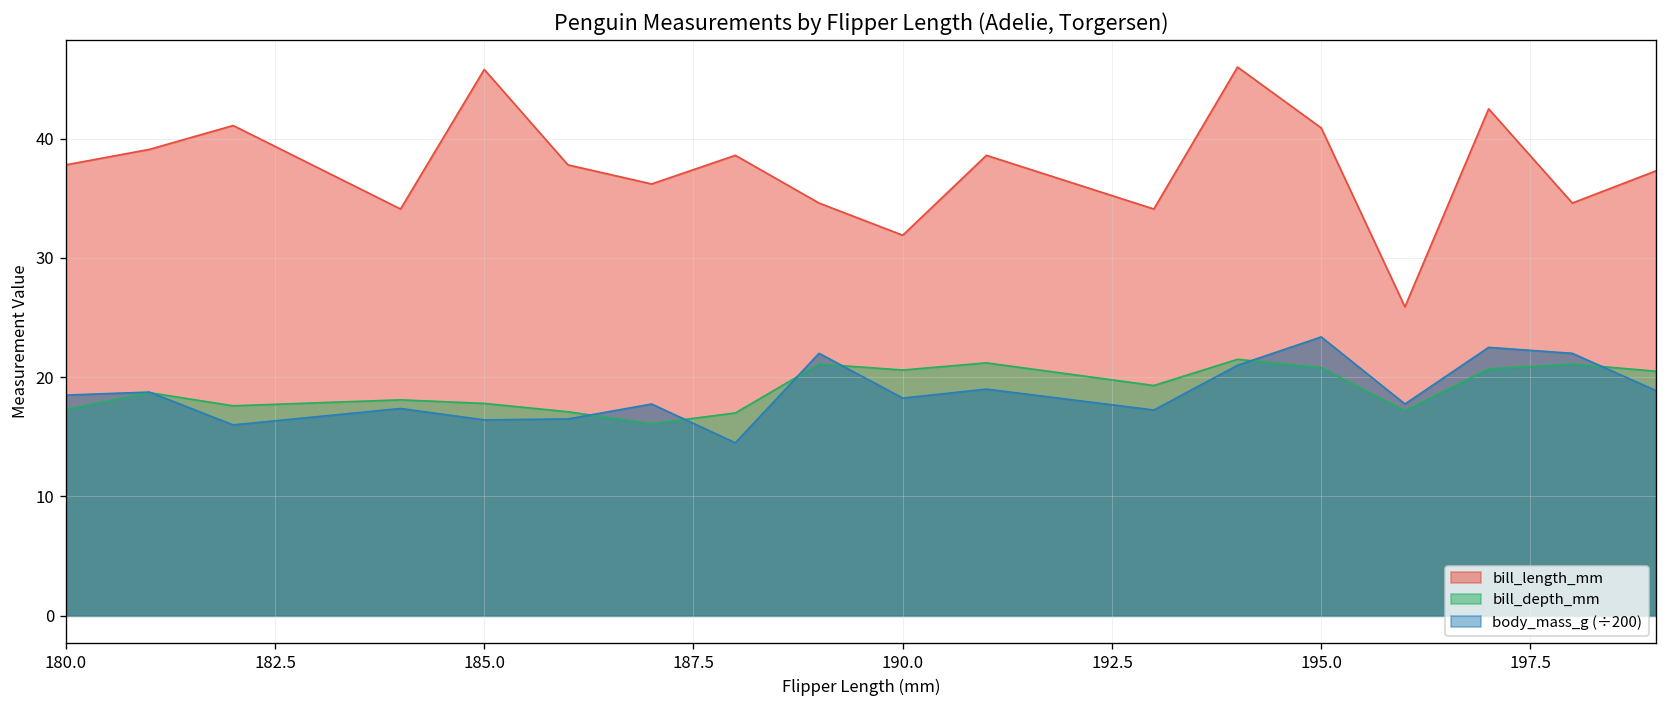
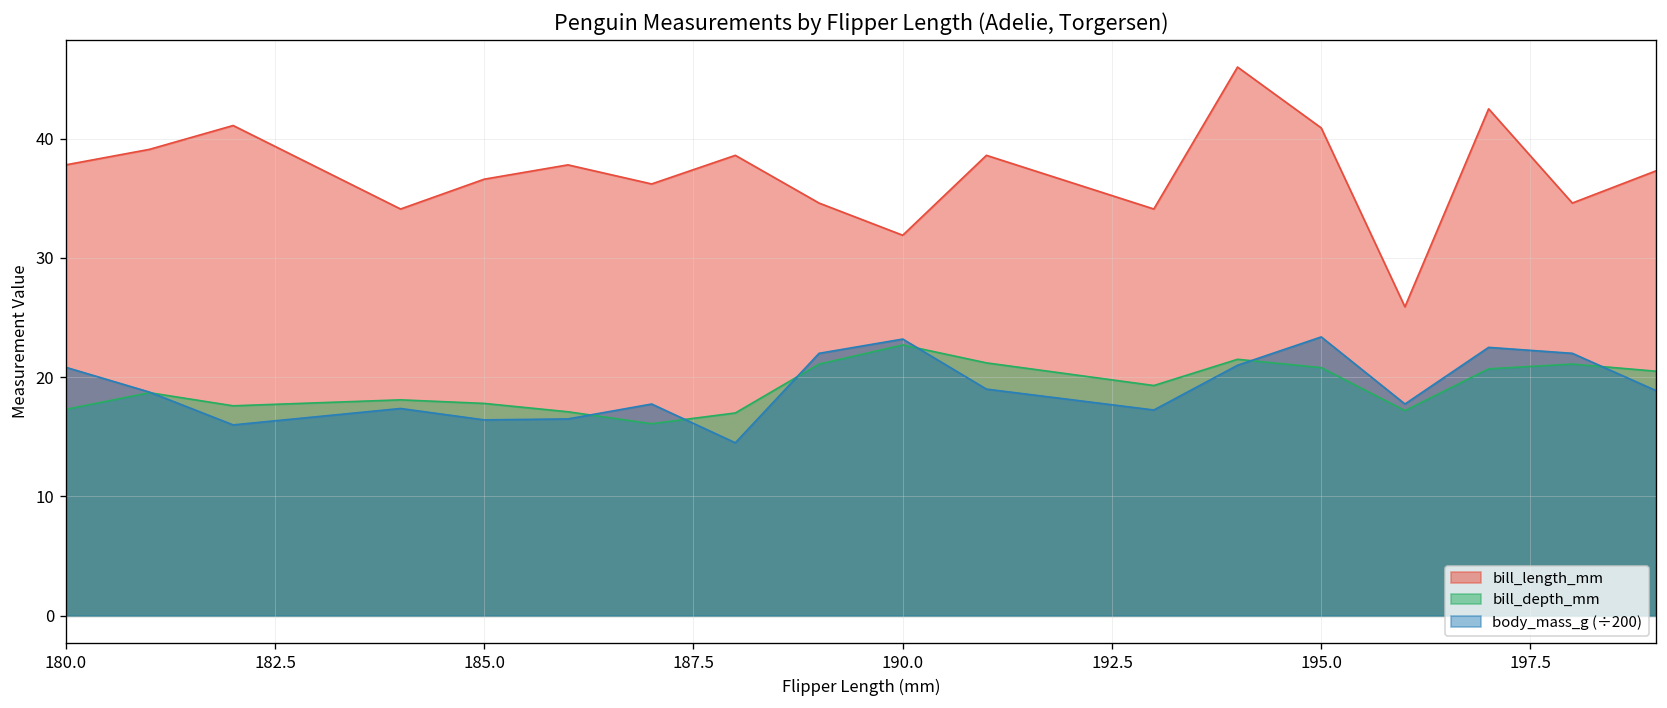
  {
    "body_mass_g (÷200)": {
-     "180.0": 19,
+     "180.0": 21,
      "185.0": 16,
-     "190.0": 18,
+     "190.0": 23,
      "195.0": 23
    },
    "bill_length_mm": {
      "180.0": 38,
-     "185.0": 46,
+     "185.0": 37,
      "190.0": 32,
      "195.0": 41
    },
    "bill_depth_mm": {
      "180.0": 17,
      "185.0": 18,
-     "190.0": 21,
+     "190.0": 23,
      "195.0": 21
    }
  }
